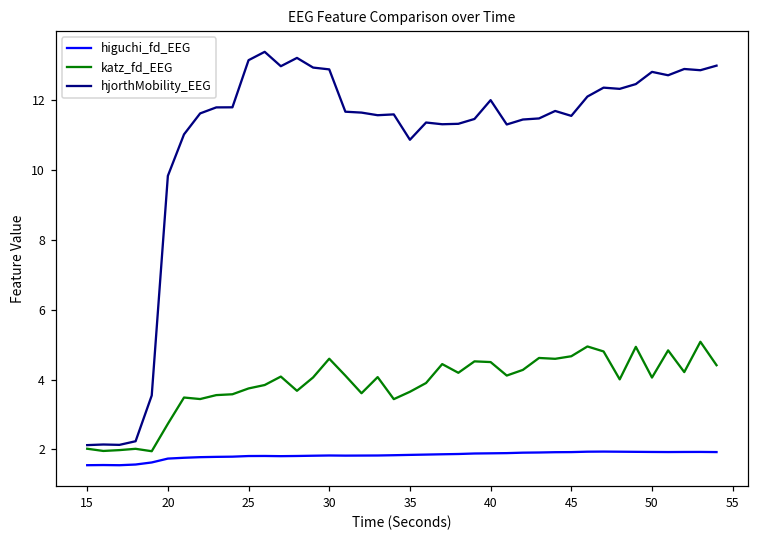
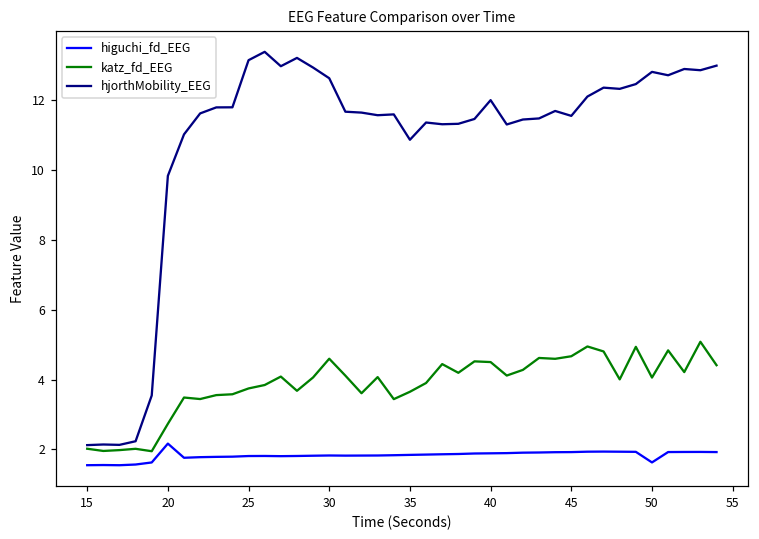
  {
    "higuchi_fd_EEG": {
      "15": 1.5,
-     "20": 1.7,
+     "20": 2.2,
      "25": 1.8,
      "30": 1.8,
      "35": 1.8,
      "40": 1.9,
      "45": 1.9,
-     "50": 1.9
+     "50": 1.6
    },
    "katz_fd_EEG": {
      "15": 2.0,
      "20": 2.7,
      "25": 3.7,
      "30": 4.6,
      "35": 3.6,
      "40": 4.5,
      "45": 4.7,
      "50": 4.1
    },
    "hjorthMobility_EEG": {
      "15": 2.1,
      "20": 9.8,
      "25": 13.2,
-     "30": 12.9,
+     "30": 12.6,
      "35": 10.9,
      "40": 12.0,
      "45": 11.6,
      "50": 12.8
    }
  }
